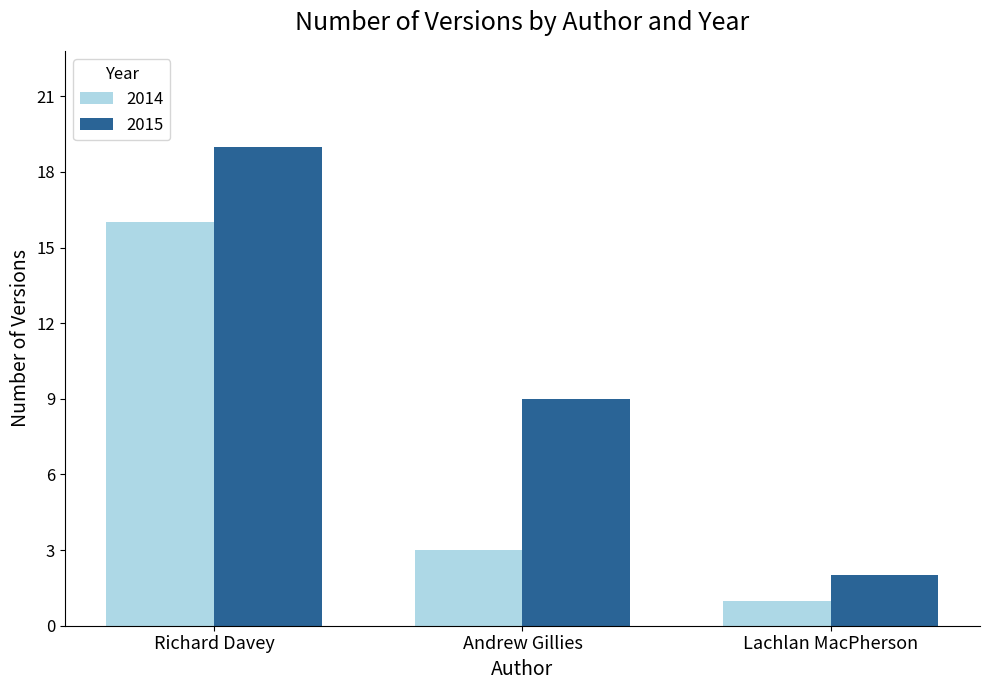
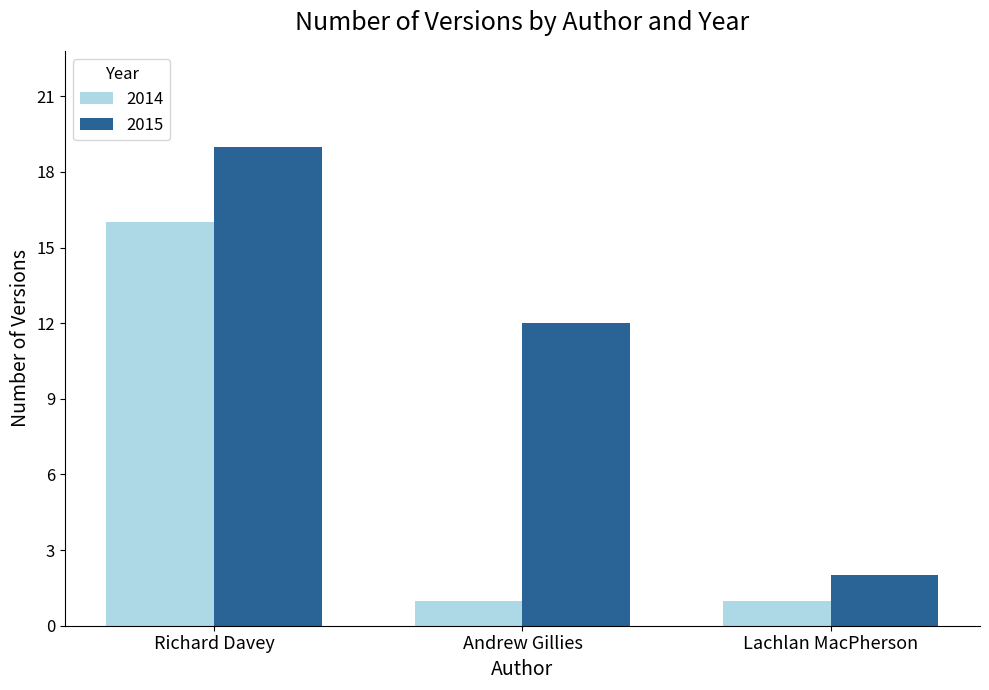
  {
    "2014": {
      "Richard Davey": 16,
-     "Andrew Gillies": 3,
+     "Andrew Gillies": 1,
      "Lachlan MacPherson": 1
    },
    "2015": {
      "Richard Davey": 19,
-     "Andrew Gillies": 9,
+     "Andrew Gillies": 12,
      "Lachlan MacPherson": 2
    }
  }
